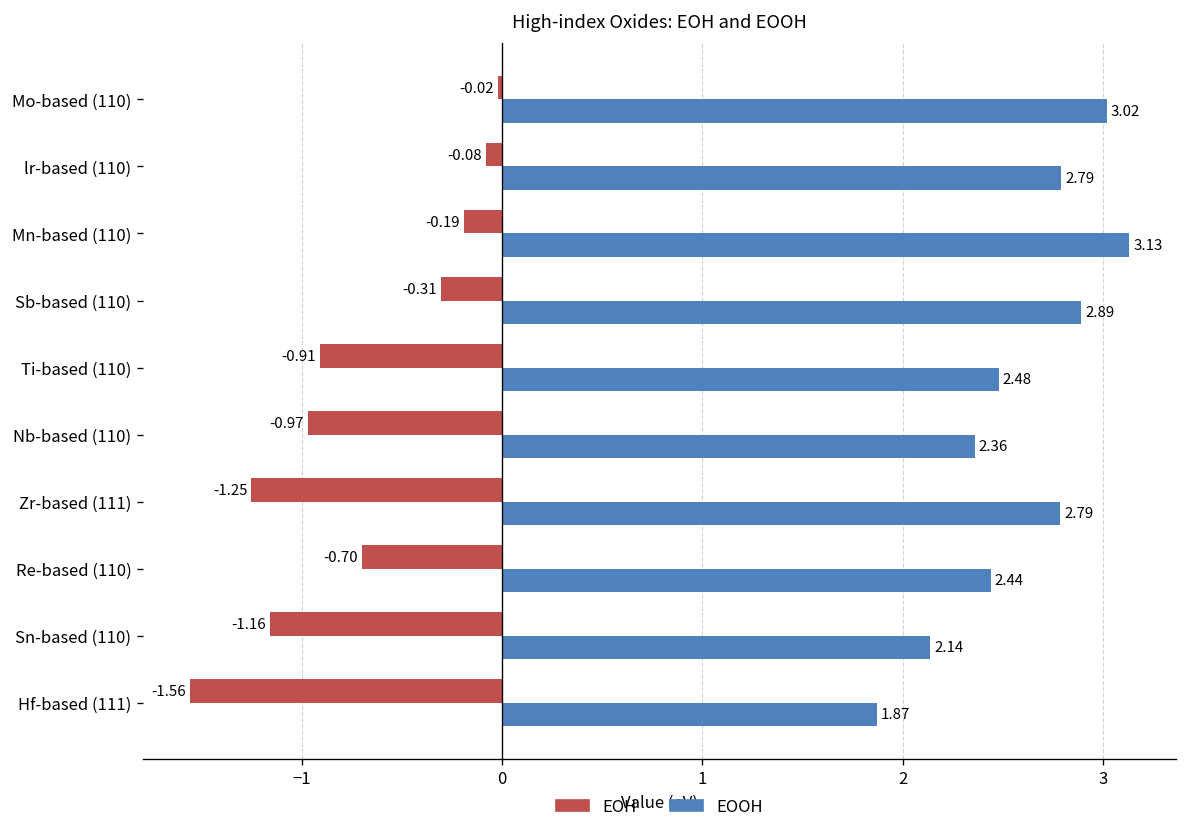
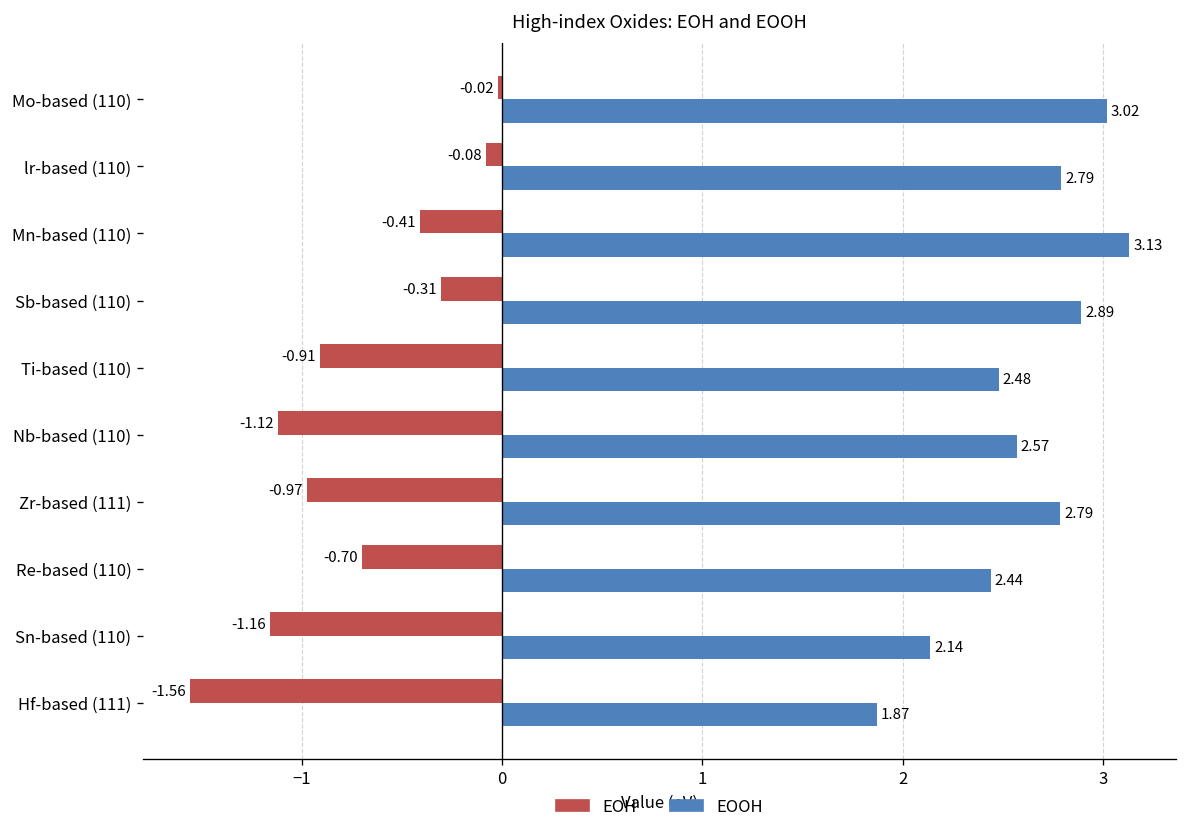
  {
    "EOH": {
      "Mo-based (110)": -0.02,
      "lr-based (110)": -0.08,
-     "Mn-based (110)": -0.19,
+     "Mn-based (110)": -0.41,
      "Sb-based (110)": -0.31,
      "Ti-based (110)": -0.91,
-     "Nb-based (110)": -0.97,
-     "Zr-based (111)": -1.25,
+     "Nb-based (110)": -1.12,
+     "Zr-based (111)": -0.97,
      "Re-based (110)": -0.70,
      "Sn-based (110)": -1.16,
      "Hf-based (111)": -1.56
    },
    "EOOH": {
      "Mo-based (110)": 3.02,
      "lr-based (110)": 2.79,
      "Mn-based (110)": 3.13,
      "Sb-based (110)": 2.89,
      "Ti-based (110)": 2.48,
-     "Nb-based (110)": 2.36,
+     "Nb-based (110)": 2.57,
      "Zr-based (111)": 2.79,
      "Re-based (110)": 2.44,
      "Sn-based (110)": 2.14,
      "Hf-based (111)": 1.87
    }
  }
